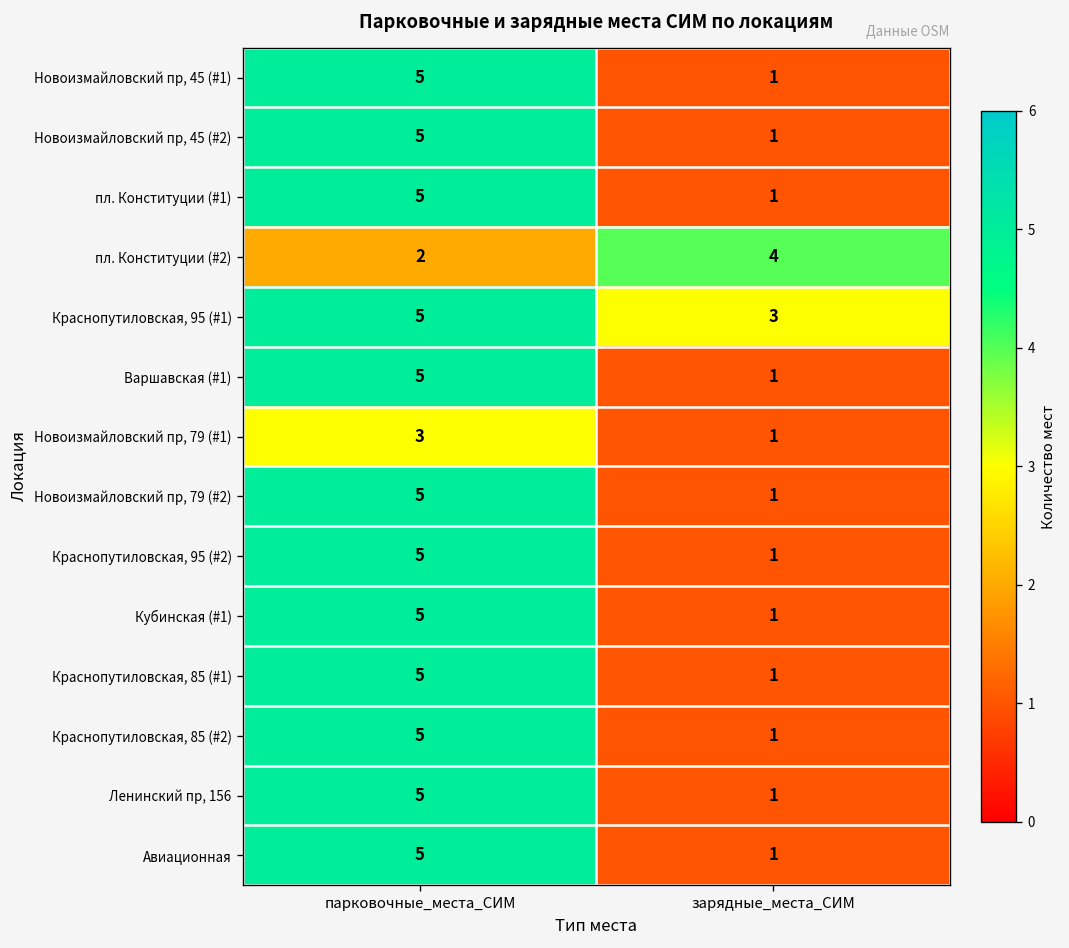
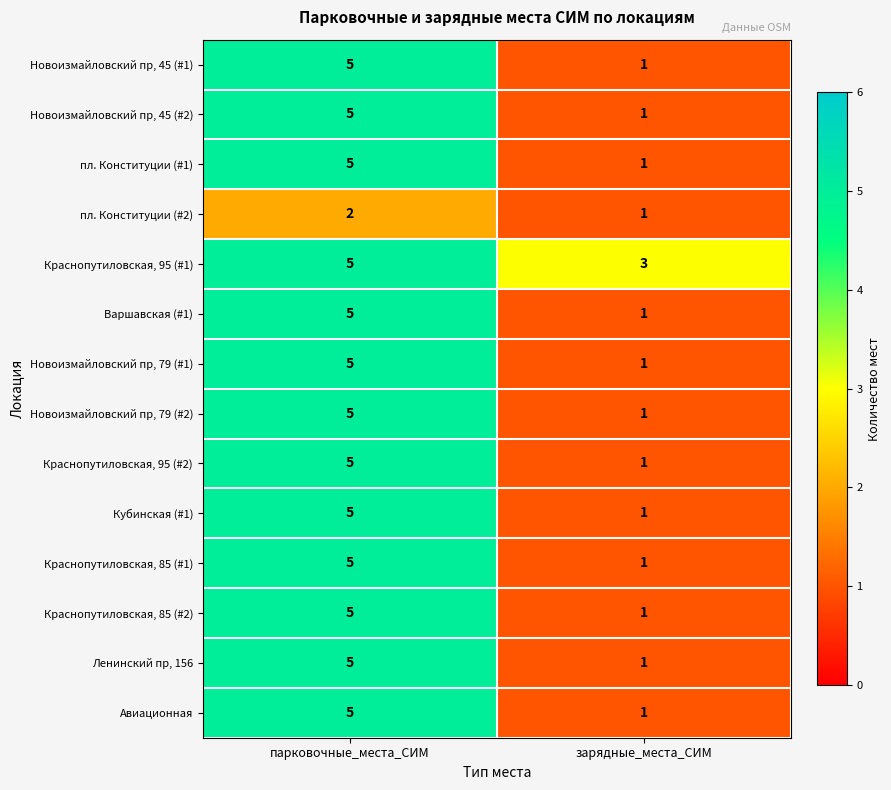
  {
    "Новоизмайловский пр, 45 (#1)": {
      "парковочные_места_СИМ": 5,
      "зарядные_места_СИМ": 1
    },
    "Новоизмайловский пр, 45 (#2)": {
      "парковочные_места_СИМ": 5,
      "зарядные_места_СИМ": 1
    },
    "пл. Конституции (#1)": {
      "парковочные_места_СИМ": 5,
      "зарядные_места_СИМ": 1
    },
    "пл. Конституции (#2)": {
      "парковочные_места_СИМ": 2,
-     "зарядные_места_СИМ": 4
+     "зарядные_места_СИМ": 1
    },
    "Краснопутиловская, 95 (#1)": {
      "парковочные_места_СИМ": 5,
      "зарядные_места_СИМ": 3
    },
    "Варшавская (#1)": {
      "парковочные_места_СИМ": 5,
      "зарядные_места_СИМ": 1
    },
    "Новоизмайловский пр, 79 (#1)": {
-     "парковочные_места_СИМ": 3,
+     "парковочные_места_СИМ": 5,
      "зарядные_места_СИМ": 1
    },
    "Новоизмайловский пр, 79 (#2)": {
      "парковочные_места_СИМ": 5,
      "зарядные_места_СИМ": 1
    },
    "Краснопутиловская, 95 (#2)": {
      "парковочные_места_СИМ": 5,
      "зарядные_места_СИМ": 1
    },
    "Кубинская (#1)": {
      "парковочные_места_СИМ": 5,
      "зарядные_места_СИМ": 1
    },
    "Краснопутиловская, 85 (#1)": {
      "парковочные_места_СИМ": 5,
      "зарядные_места_СИМ": 1
    },
    "Краснопутиловская, 85 (#2)": {
      "парковочные_места_СИМ": 5,
      "зарядные_места_СИМ": 1
    },
    "Ленинский пр, 156": {
      "парковочные_места_СИМ": 5,
      "зарядные_места_СИМ": 1
    },
    "Авиационная": {
      "парковочные_места_СИМ": 5,
      "зарядные_места_СИМ": 1
    }
  }
